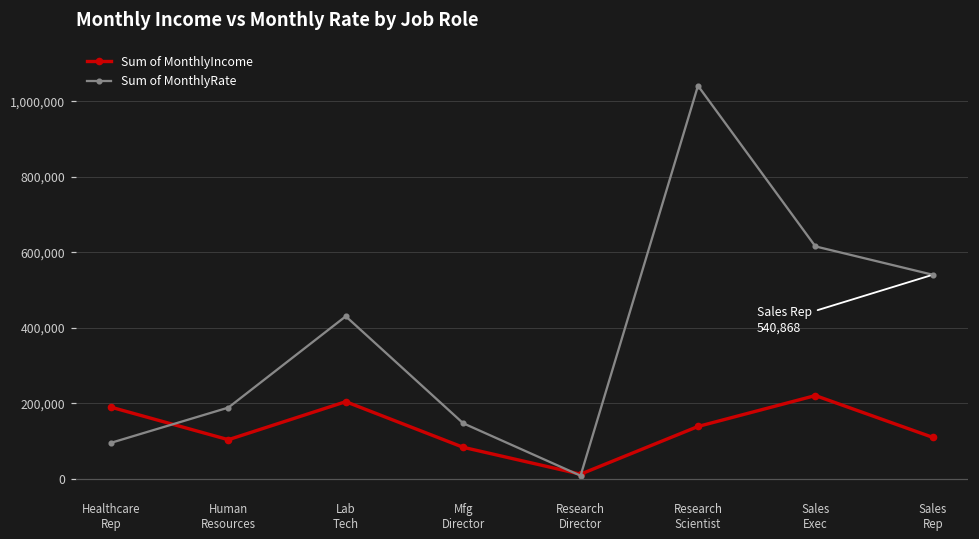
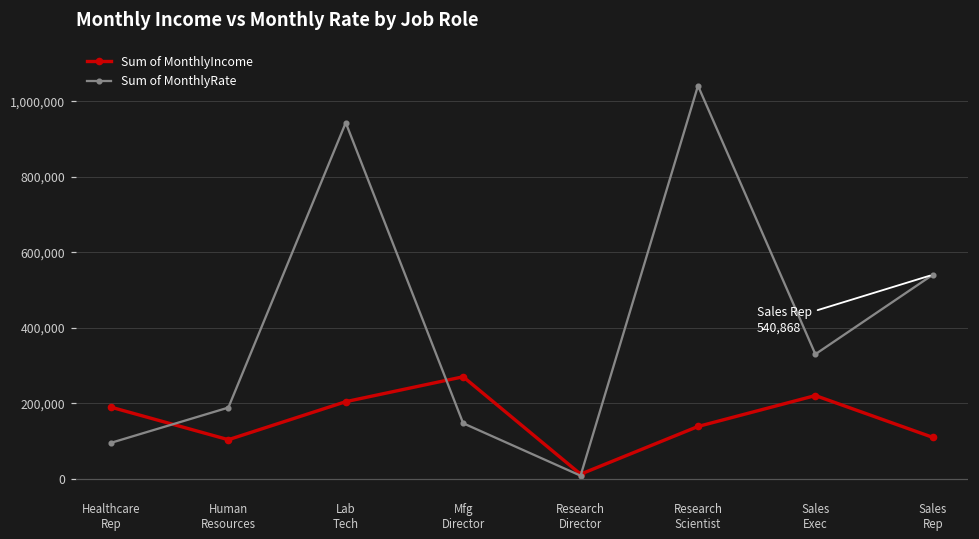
  {
    "Sum of MonthlyIncome": {
      "Healthcare Rep": "190,000",
      "Human Resources": "100,000",
      "Lab Tech": "200,000",
-     "Mfg Director": "80,000",
+     "Mfg Director": "270,000",
      "Research Scientist": "140,000",
      "Sales Exec": "220,000",
      "Sales Rep": "110,000"
    },
    "Sum of MonthlyRate": {
      "Healthcare Rep": "100,000",
      "Human Resources": "190,000",
-     "Lab Tech": "430,000",
+     "Lab Tech": "940,000",
      "Mfg Director": "150,000",
      "Research Scientist": "1,040,000",
-     "Sales Exec": "620,000"
+     "Sales Exec": "330,000"
    }
  }
